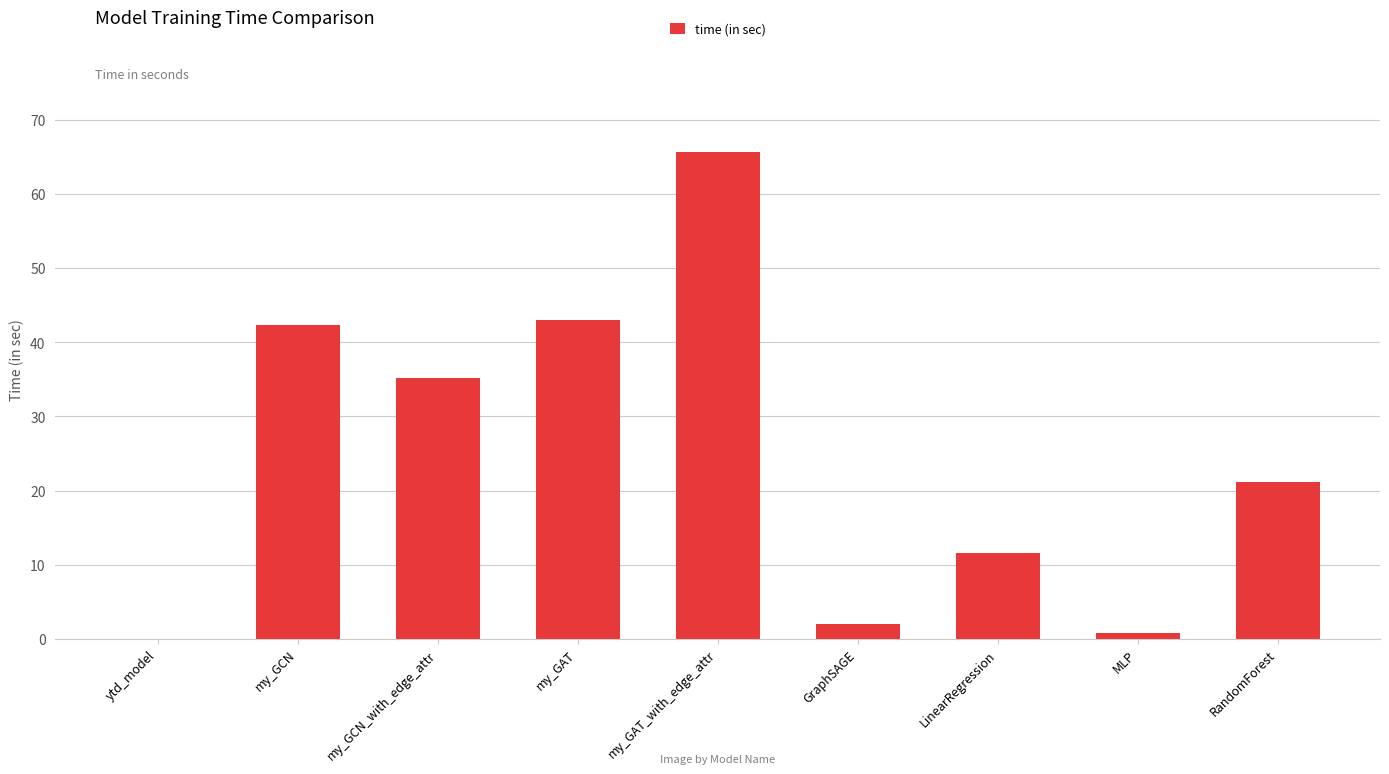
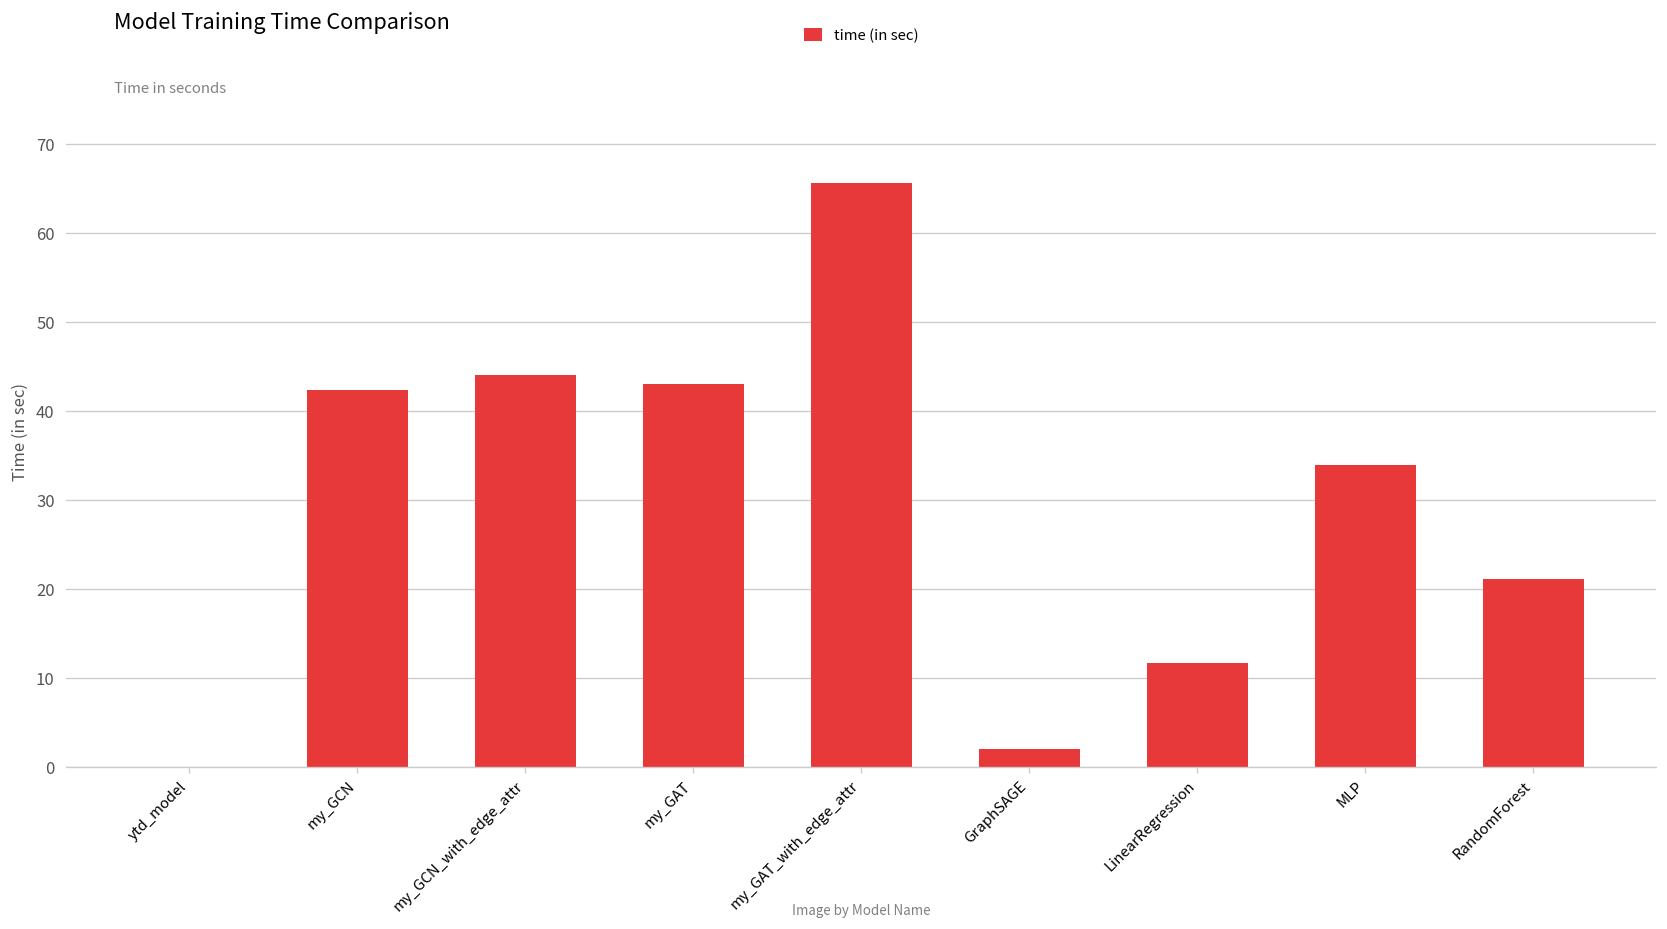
  {
    "ytd_model": 0,
    "my_GCN": 42,
-   "my_GCN_with_edge_attr": 35,
+   "my_GCN_with_edge_attr": 44,
    "my_GAT": 43,
    "my_GAT_with_edge_attr": 66,
    "GraphSAGE": 2,
    "LinearRegression": 12,
-   "MLP": 1,
+   "MLP": 34,
    "RandomForest": 21
  }
